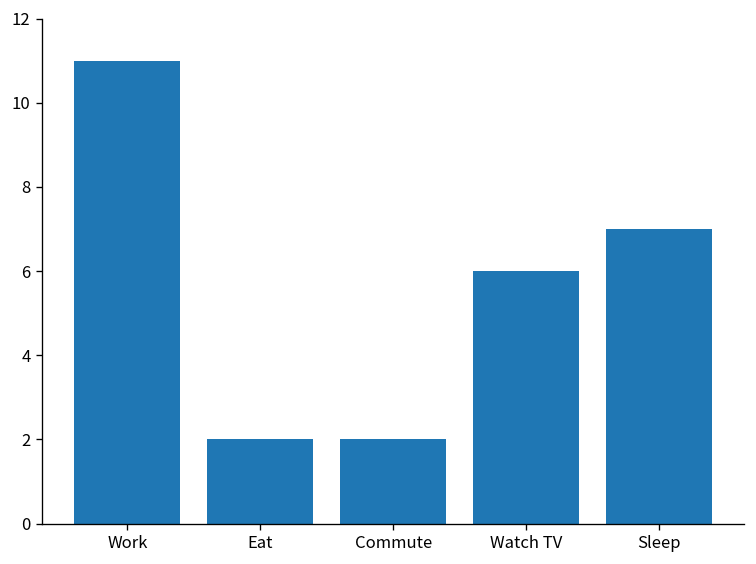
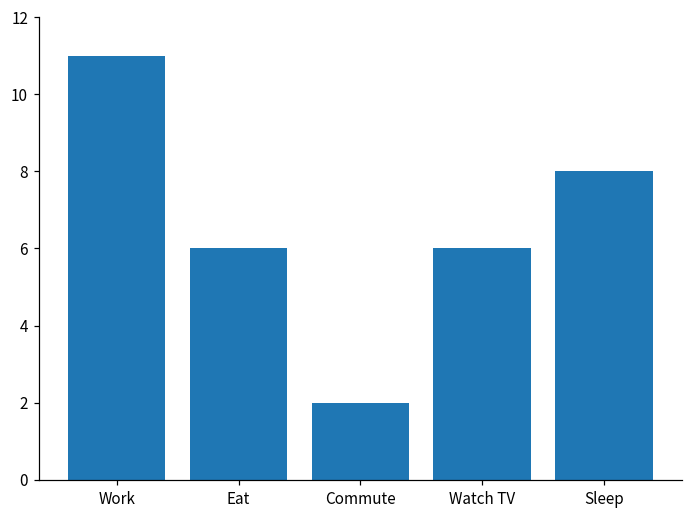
  {
    "Work": 11,
-   "Eat": 2,
+   "Eat": 6,
    "Commute": 2,
    "Watch TV": 6,
-   "Sleep": 7
+   "Sleep": 8
  }
